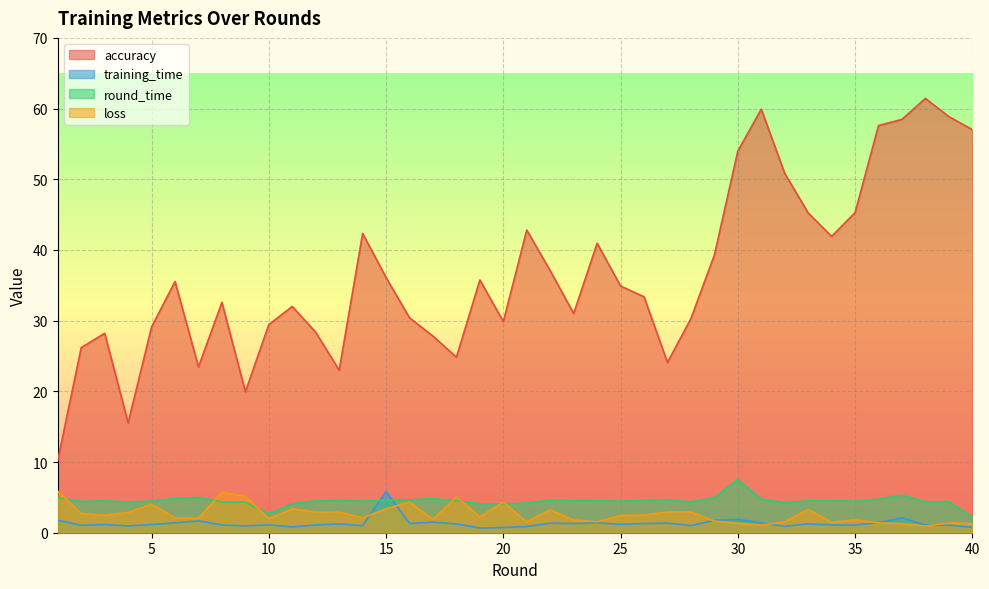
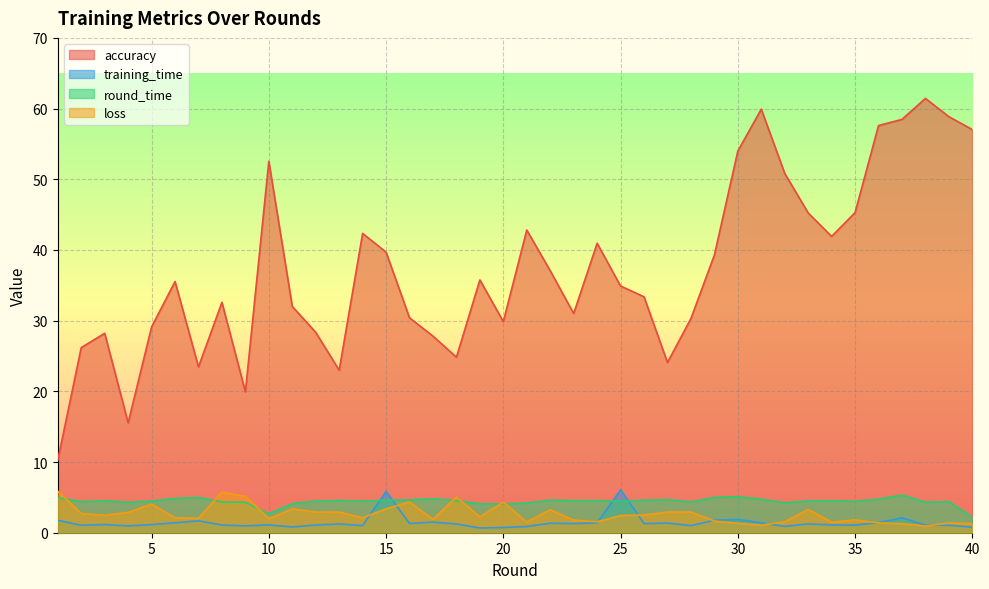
  {
    "accuracy": {
      "5": 29,
-     "10": 29,
-     "15": 36,
+     "10": 53,
+     "15": 40,
      "20": 30,
      "25": 35,
      "30": 54,
      "35": 45,
      "40": 57
    },
    "training_time": {
      "5": 1,
      "10": 1,
      "15": 6,
      "20": 1,
-     "25": 1,
+     "25": 6,
      "30": 2,
      "35": 1,
      "40": 1
    },
    "round_time": {
      "5": 4,
      "10": 3,
      "15": 5,
      "25": 4,
-     "30": 8,
+     "30": 5,
      "35": 4,
      "40": 2
    },
    "loss": {
      "5": 4,
      "10": 2,
      "15": 3,
      "25": 2,
      "30": 1,
      "35": 2,
      "40": 1
    }
  }
